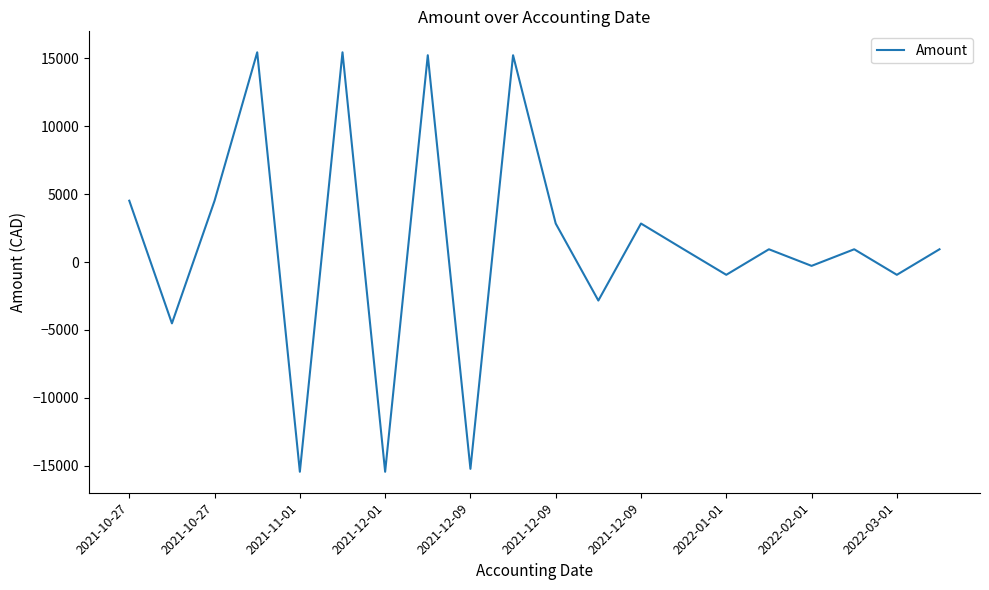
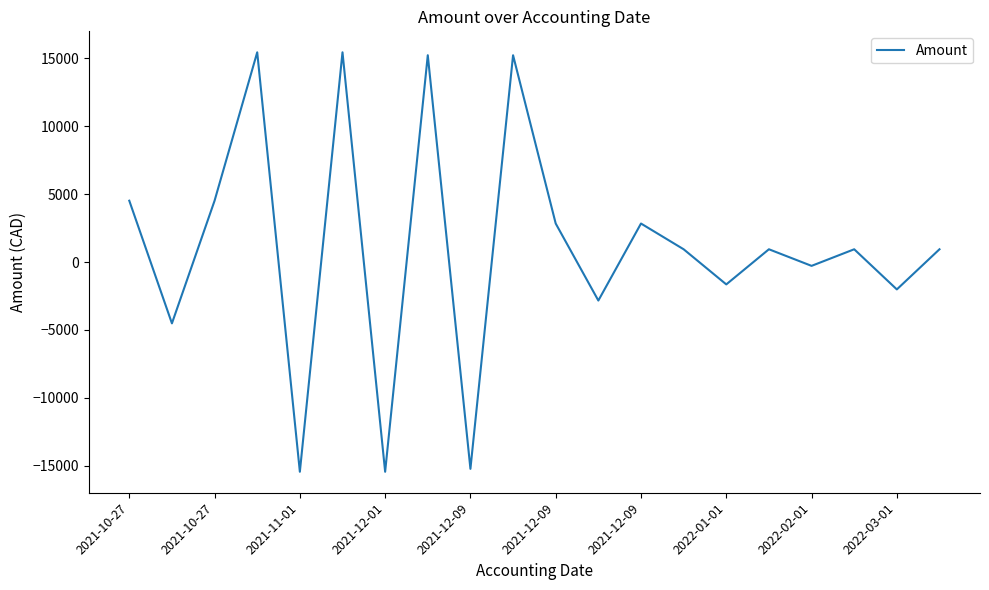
  {
    "2021-11-01": -15400,
    "2021-12-01": -15400,
-   "2022-01-01": -900,
+   "2022-01-01": -1600,
    "2022-02-01": -300,
-   "2022-03-01": -900
+   "2022-03-01": -2000
  }
